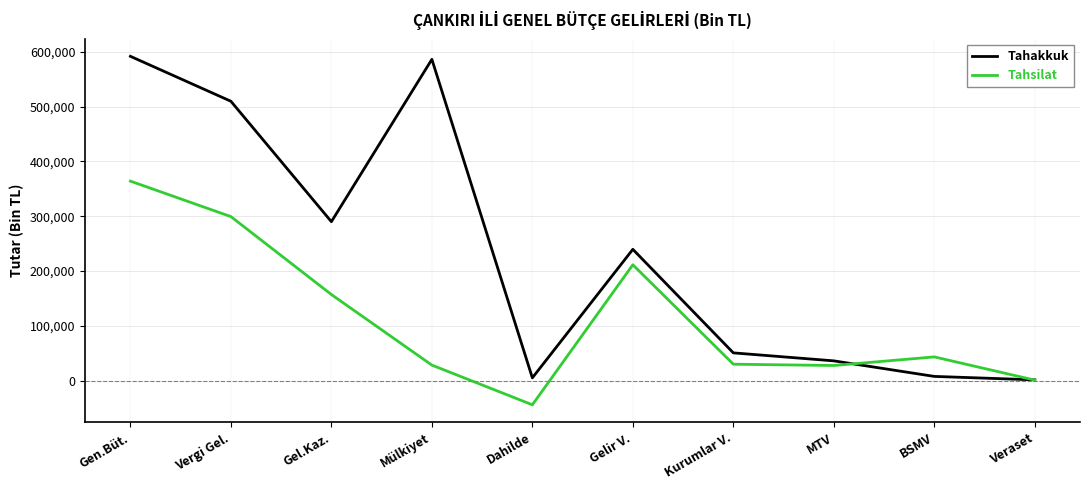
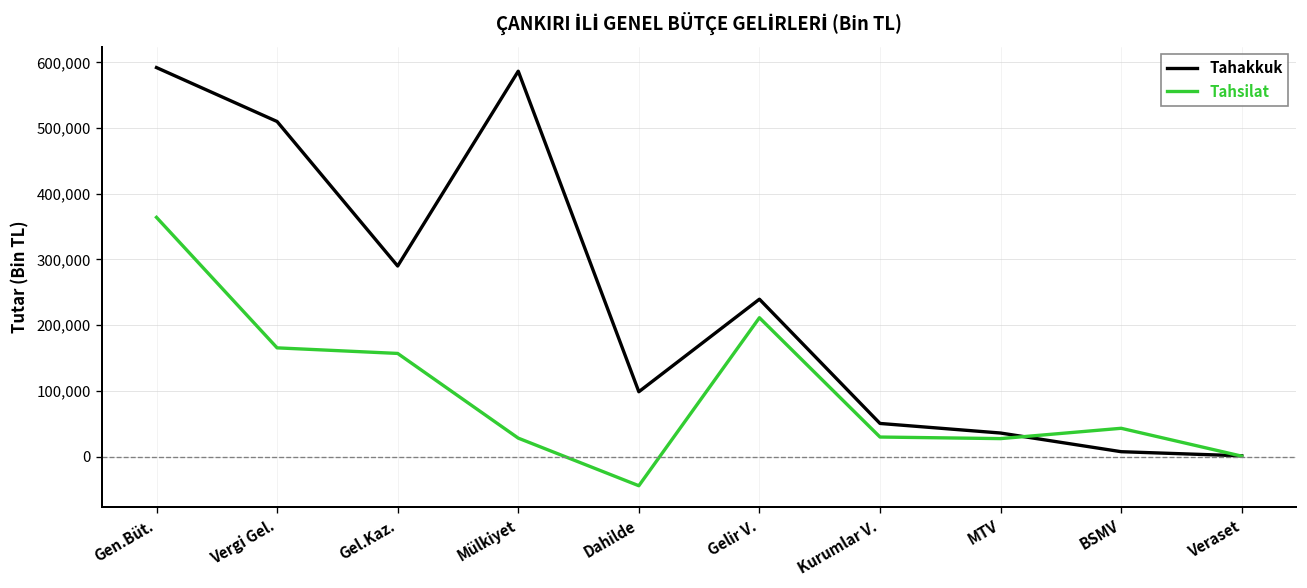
  {
    "Tahakkuk": {
      "Gen.Büt.": "590,000",
      "Vergi Gel.": "510,000",
      "Gel.Kaz.": "290,000",
      "Mülkiyet": "590,000",
-     "Dahilde": "0",
+     "Dahilde": "100,000",
      "Gelir V.": "240,000",
      "Kurumlar V.": "50,000",
      "MTV": "40,000",
      "BSMV": "10,000"
    },
    "Tahsilat": {
      "Gen.Büt.": "360,000",
-     "Vergi Gel.": "300,000",
+     "Vergi Gel.": "170,000",
      "Gel.Kaz.": "160,000",
      "Mülkiyet": "30,000",
      "Dahilde": "-40,000",
      "Gelir V.": "210,000",
      "Kurumlar V.": "30,000",
      "MTV": "30,000",
      "BSMV": "40,000"
    }
  }
